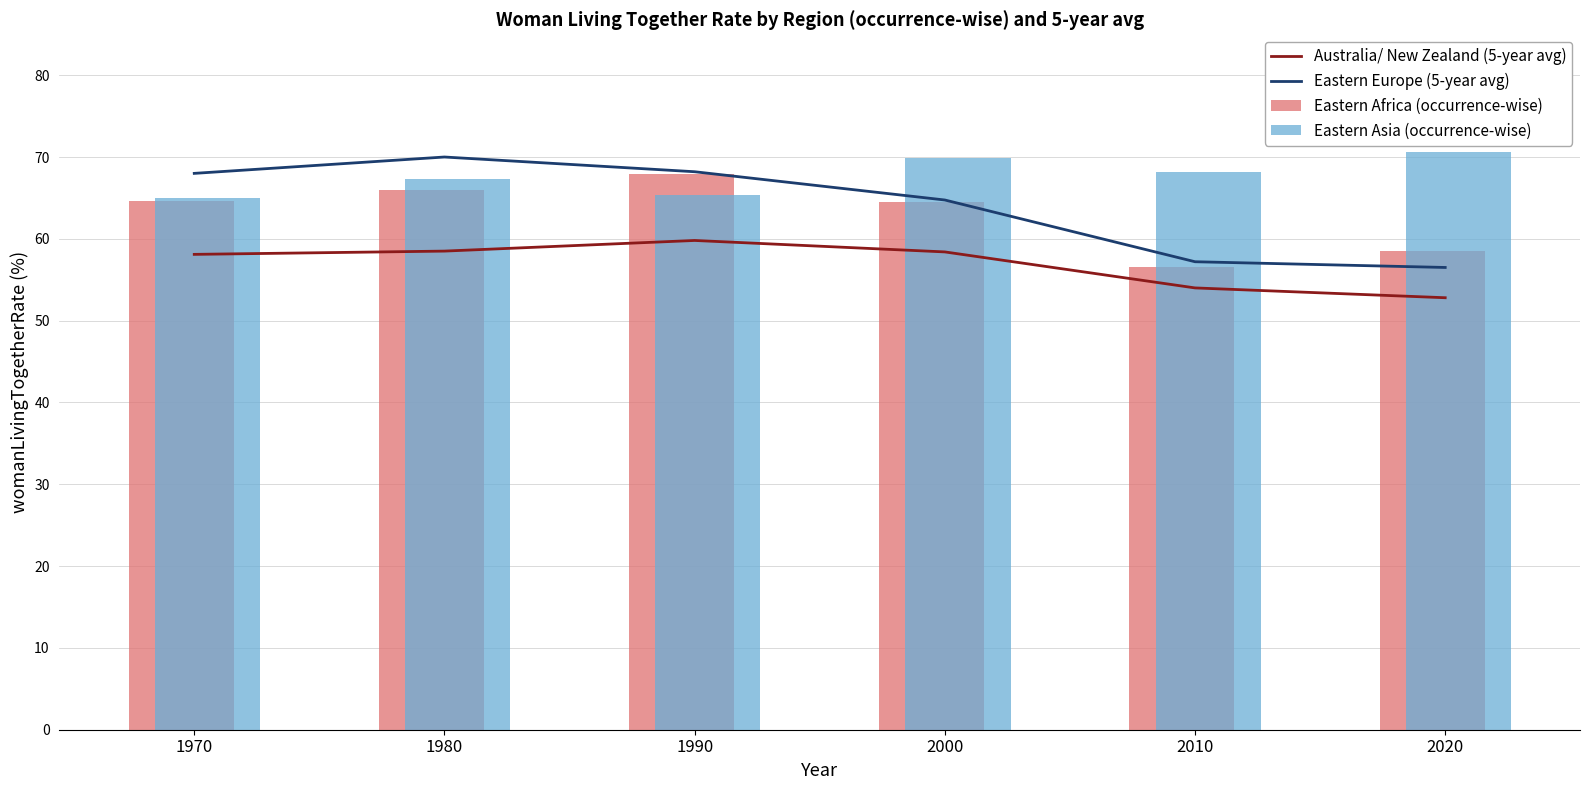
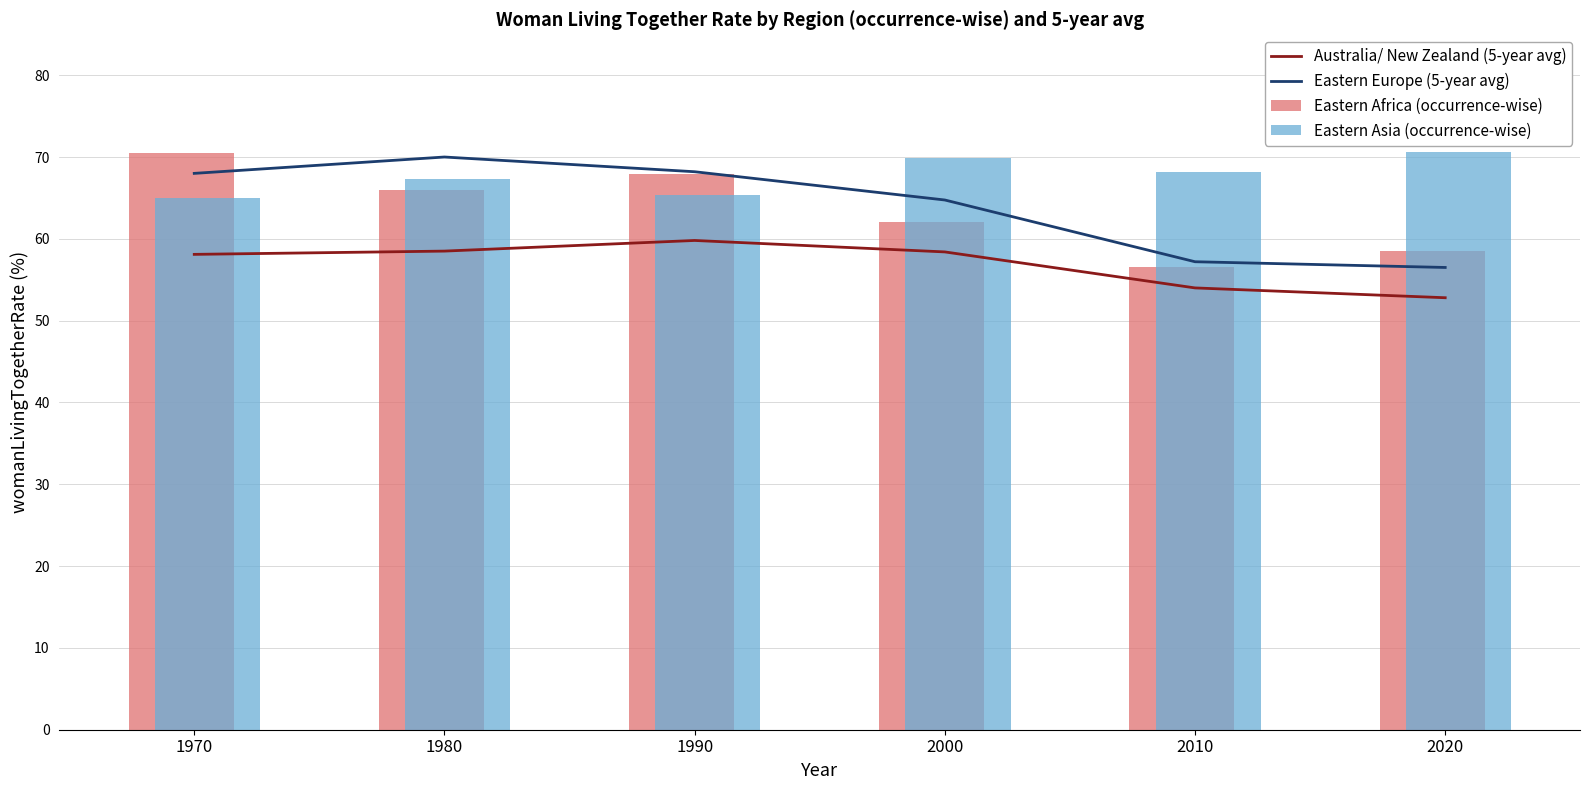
  {
    "Eastern Africa (occurrence-wise)": {
-     "1970": 65,
+     "1970": 71,
      "1990": 68,
-     "2000": 65
+     "2000": 62
    },
    "Australia/ New Zealand (5-year avg)": {
      "1970": 58,
      "1980": 59,
      "1990": 60,
      "2000": 58,
      "2010": 54,
      "2020": 53
    },
    "Eastern Europe (5-year avg)": {
      "1970": 68,
      "1980": 70,
      "1990": 68,
      "2000": 65,
      "2010": 57,
      "2020": 57
    },
    "Eastern Asia (occurrence-wise)": {
      "1980": 67,
      "2000": 70,
      "2010": 68,
      "2020": 71
    }
  }
